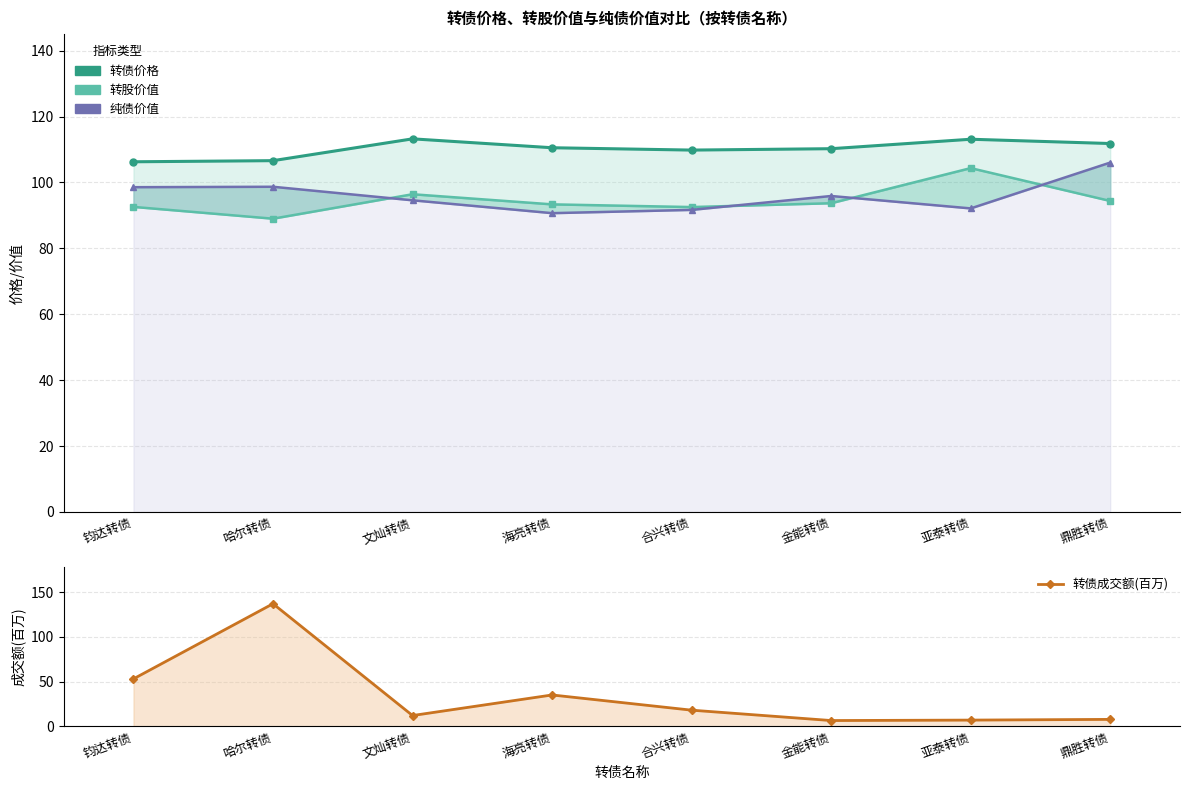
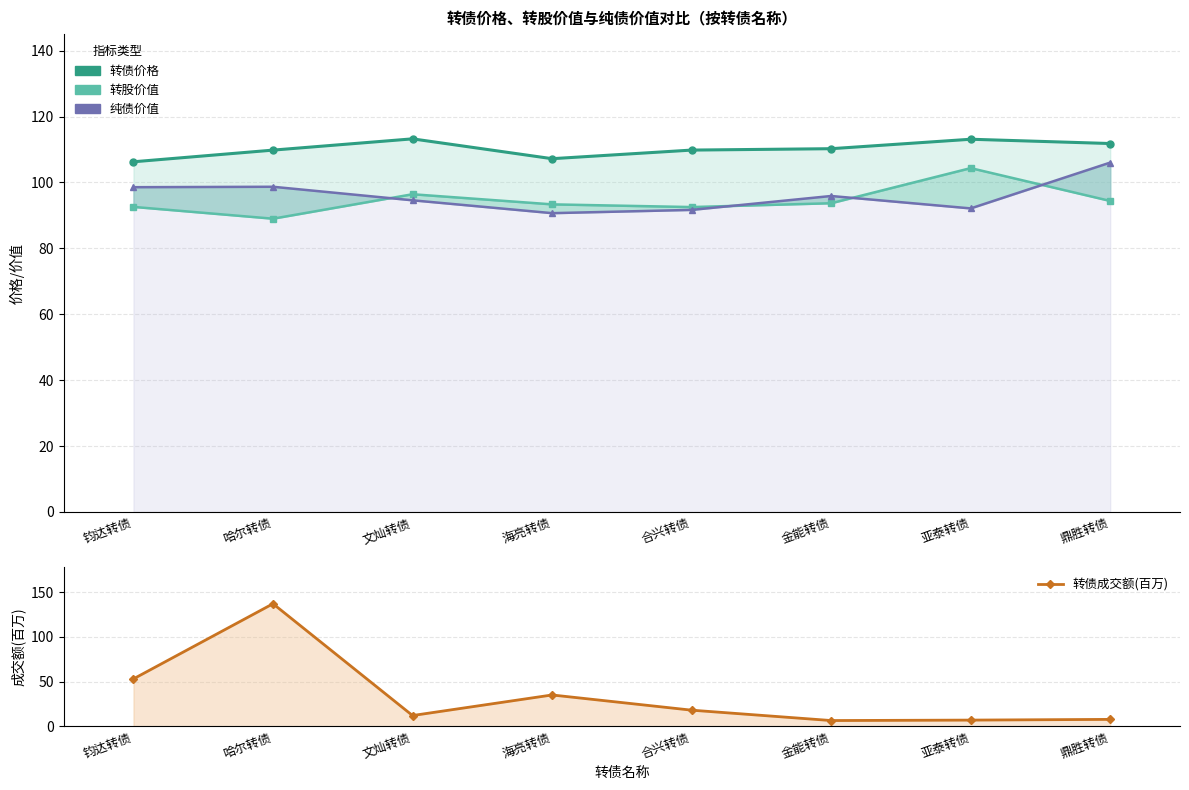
  {
    "转债价格、转股价值与纯债价值对比（按转债名称）": {
      "转债价格": {
        "钧达转债": 106,
-       "哈尔转债": 107,
+       "哈尔转债": 110,
        "文灿转债": 113,
-       "海亮转债": 111,
+       "海亮转债": 107,
        "合兴转债": 110,
        "金能转债": 110,
        "亚泰转债": 113,
        "鼎胜转债": 112
      },
      "纯债价值": {
        "文灿转债": 95,
        "海亮转债": 91,
        "合兴转债": 92,
        "亚泰转债": 92
      }
    }
  }
